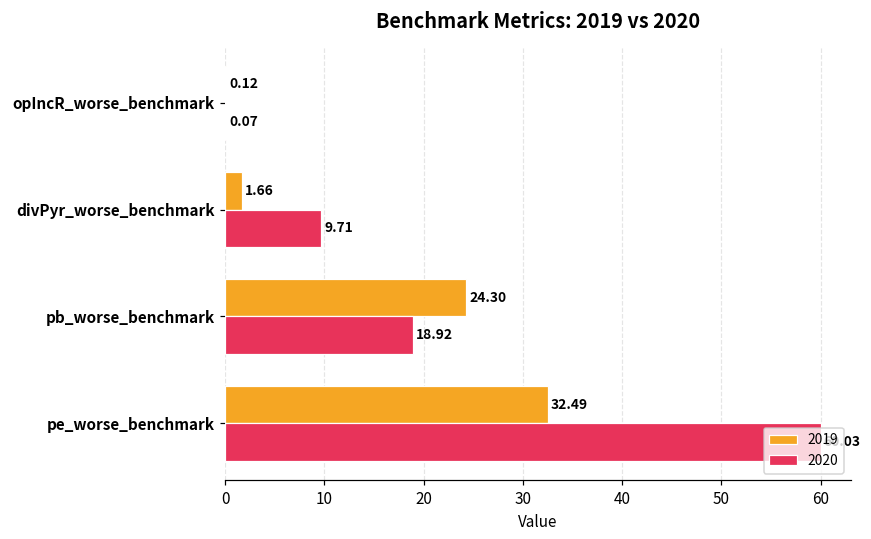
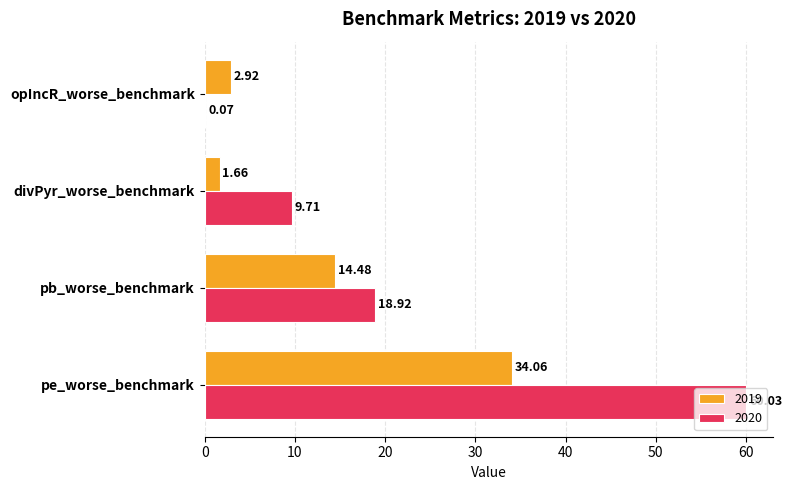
  {
    "2019": {
-     "opIncR_worse_benchmark": 0.12,
+     "opIncR_worse_benchmark": 2.92,
      "divPyr_worse_benchmark": 1.66,
-     "pb_worse_benchmark": 24.30,
-     "pe_worse_benchmark": 32.49
+     "pb_worse_benchmark": 14.48,
+     "pe_worse_benchmark": 34.06
    },
    "2020": {
      "opIncR_worse_benchmark": 0.07,
      "divPyr_worse_benchmark": 9.71,
      "pb_worse_benchmark": 18.92
    }
  }
